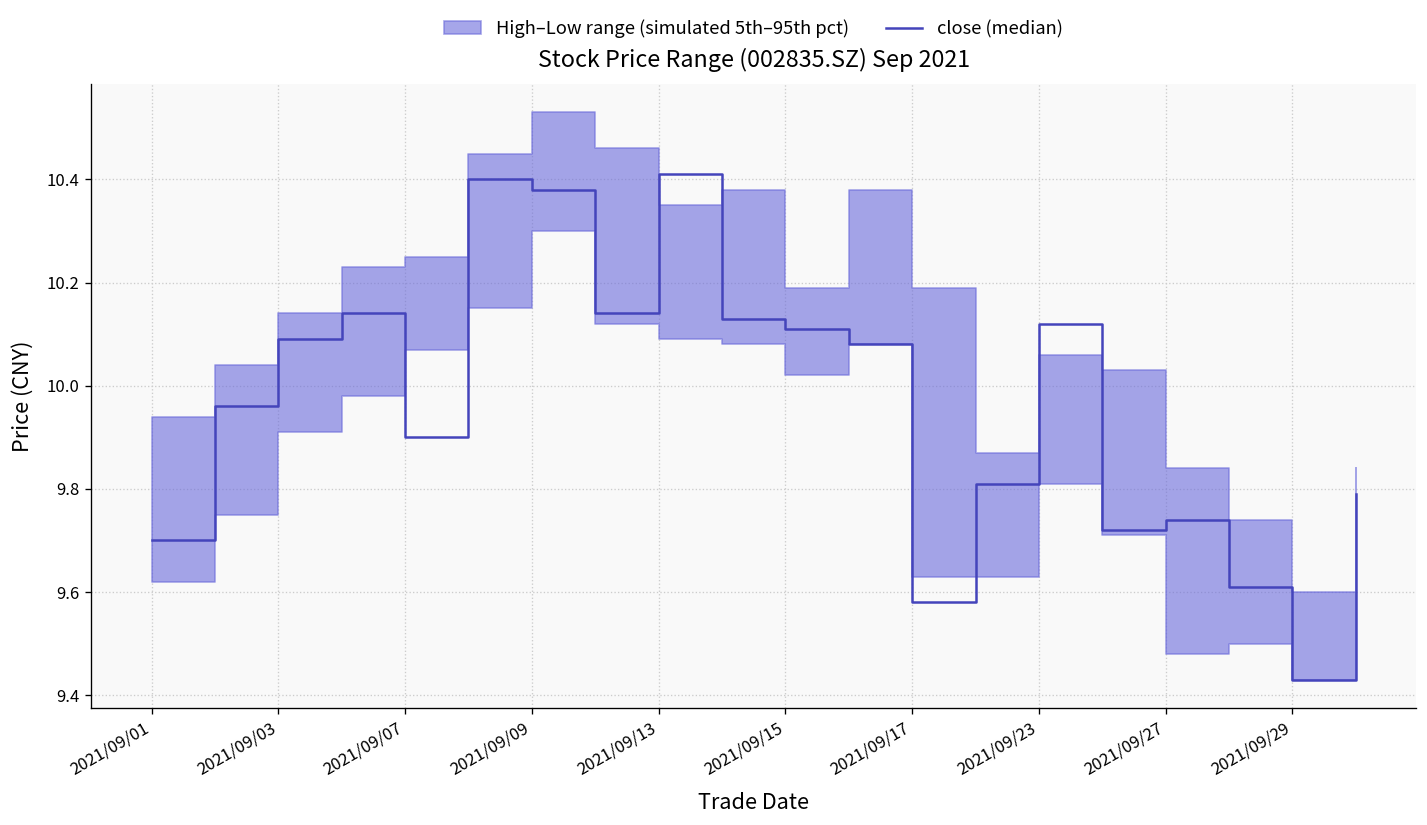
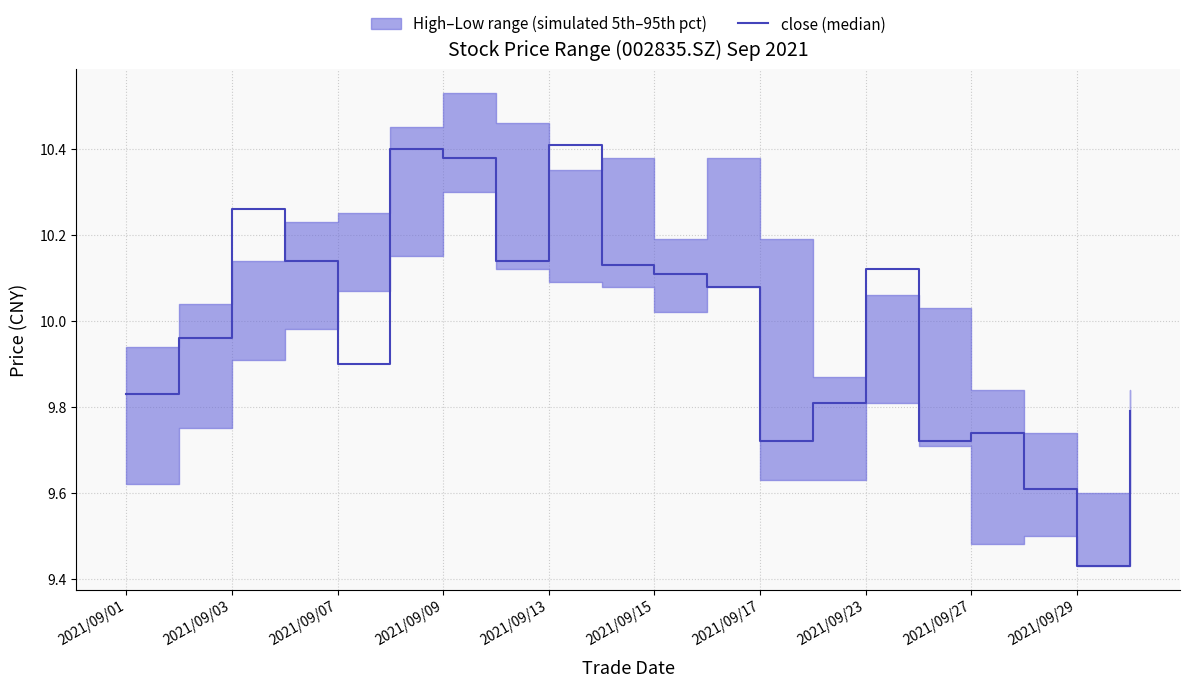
  {
    "close (median)": {
-     "2021/09/01": 9.70,
-     "2021/09/03": 10.09,
+     "2021/09/01": 9.83,
+     "2021/09/03": 10.26,
      "2021/09/07": 9.90,
      "2021/09/09": 10.38,
      "2021/09/13": 10.41,
      "2021/09/15": 10.11,
-     "2021/09/17": 9.58,
+     "2021/09/17": 9.72,
      "2021/09/23": 10.12,
      "2021/09/27": 9.74,
      "2021/09/29": 9.43
    }
  }
